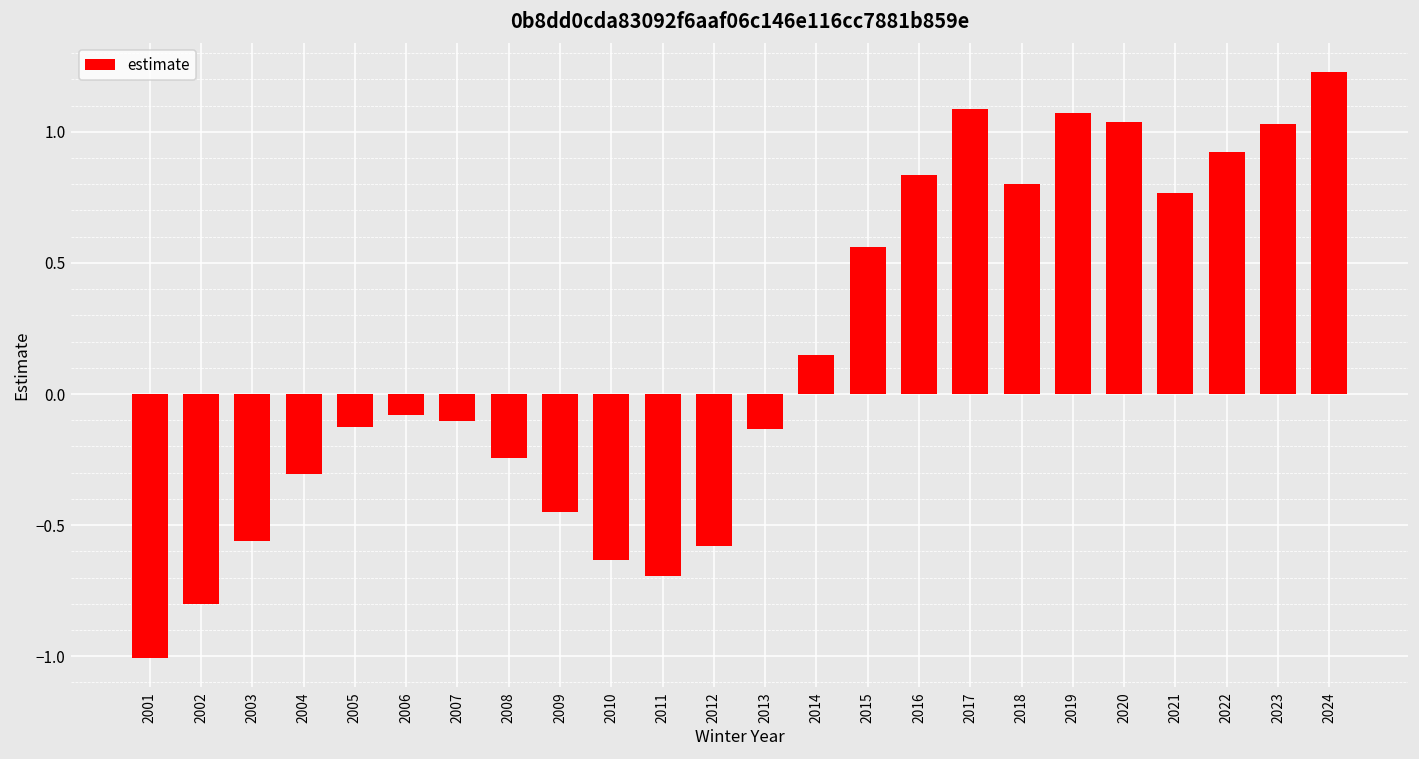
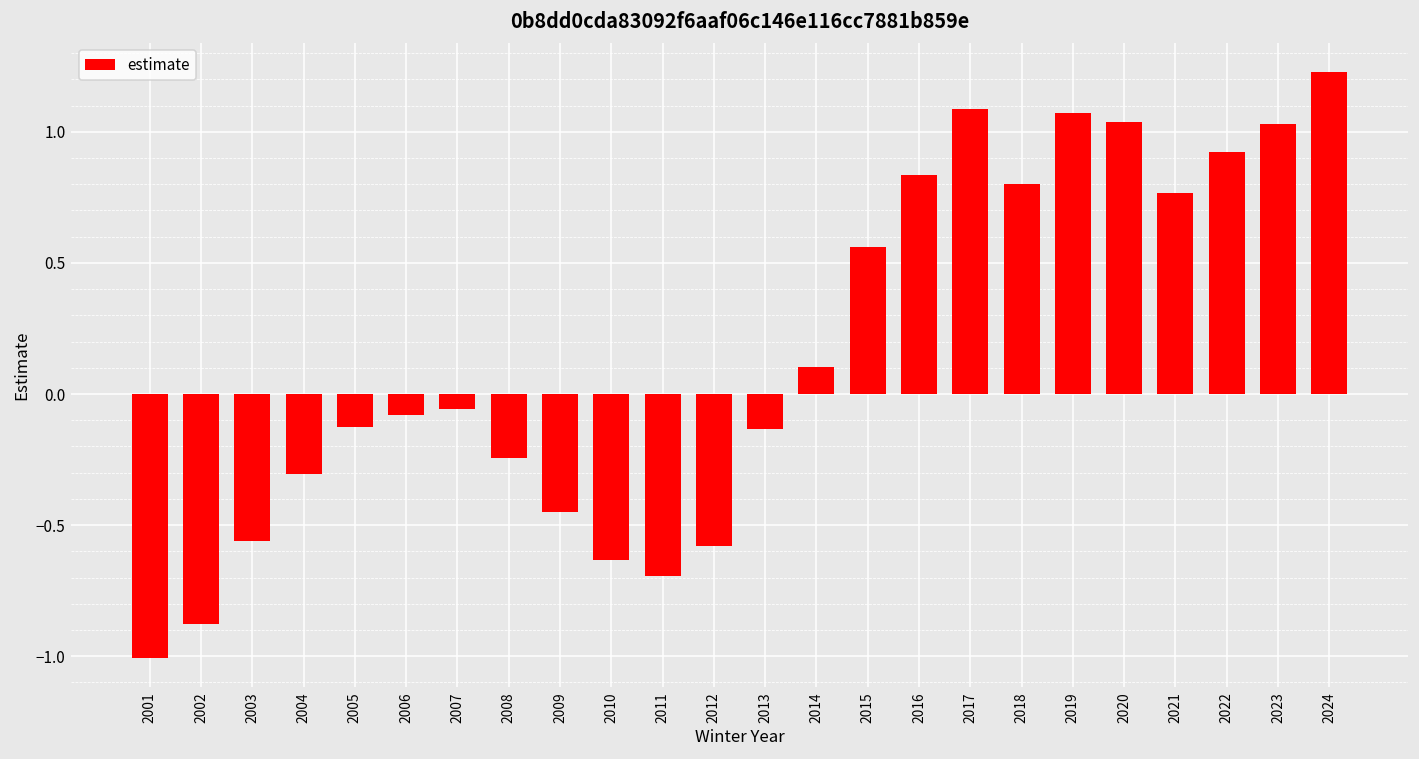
  {
    "2001": -1.01,
-   "2002": -0.80,
+   "2002": -0.88,
    "2003": -0.56,
    "2004": -0.31,
    "2005": -0.13,
    "2006": -0.08,
-   "2007": -0.10,
+   "2007": -0.06,
    "2008": -0.24,
    "2009": -0.45,
    "2010": -0.63,
    "2011": -0.69,
    "2012": -0.58,
    "2013": -0.13,
-   "2014": 0.15,
+   "2014": 0.10,
    "2015": 0.56,
    "2016": 0.83,
    "2017": 1.09,
    "2018": 0.80,
    "2019": 1.07,
    "2020": 1.04,
    "2021": 0.77,
    "2022": 0.92,
    "2023": 1.03,
    "2024": 1.23
  }
